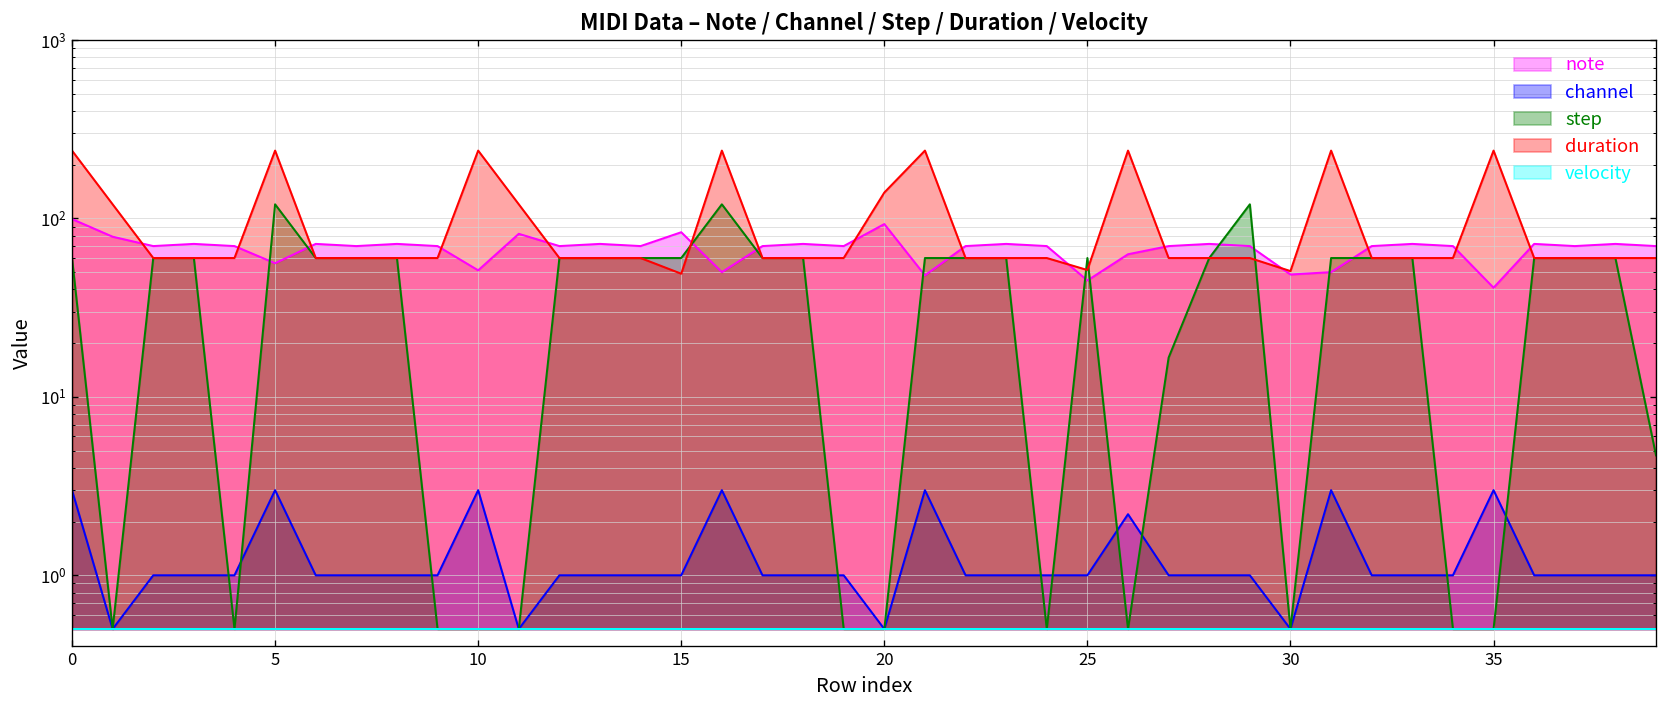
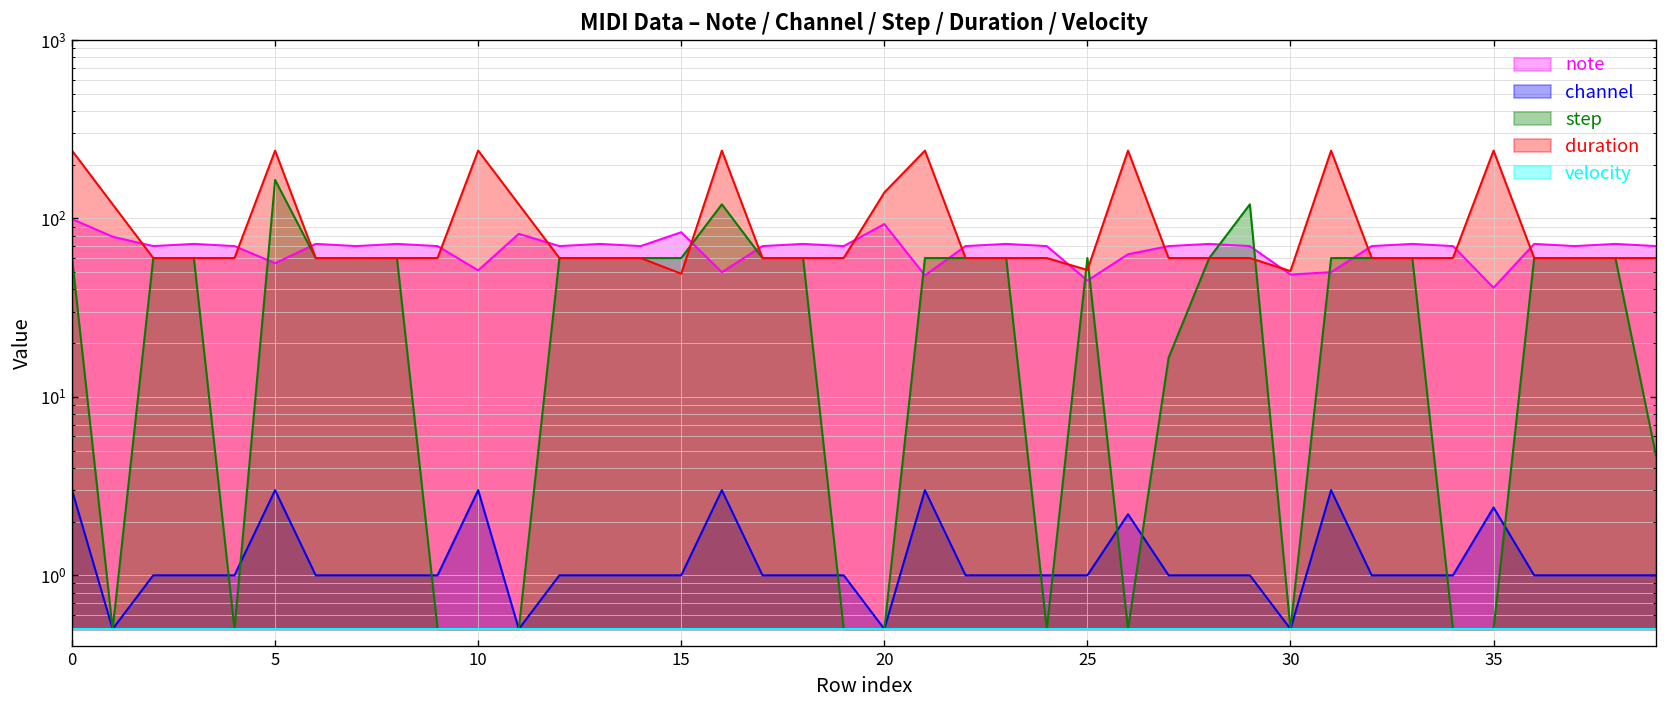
  {
    "note": {
      "0": 100,
      "5": 56,
      "10": 51,
      "15": 80,
      "20": 90,
      "25": 45,
      "30": 49,
      "35": 41
    },
    "channel": {
      "0": 3.0,
      "5": 3.0,
      "10": 3.0,
      "15": 1.0,
      "25": 1.0,
-     "35": 3.0
+     "35": 2.4
    },
    "step": {
      "0": 60,
-     "5": 120,
+     "5": 160,
      "15": 60,
      "25": 60
    },
    "duration": {
      "0": 240,
      "5": 240,
      "10": 240,
      "15": 49,
      "20": 140,
      "25": 51,
      "30": 51,
      "35": 240
    },
    "velocity": {
      "0": 0.5,
      "5": 0.5,
      "15": 0.5,
      "25": 0.5
    }
  }
